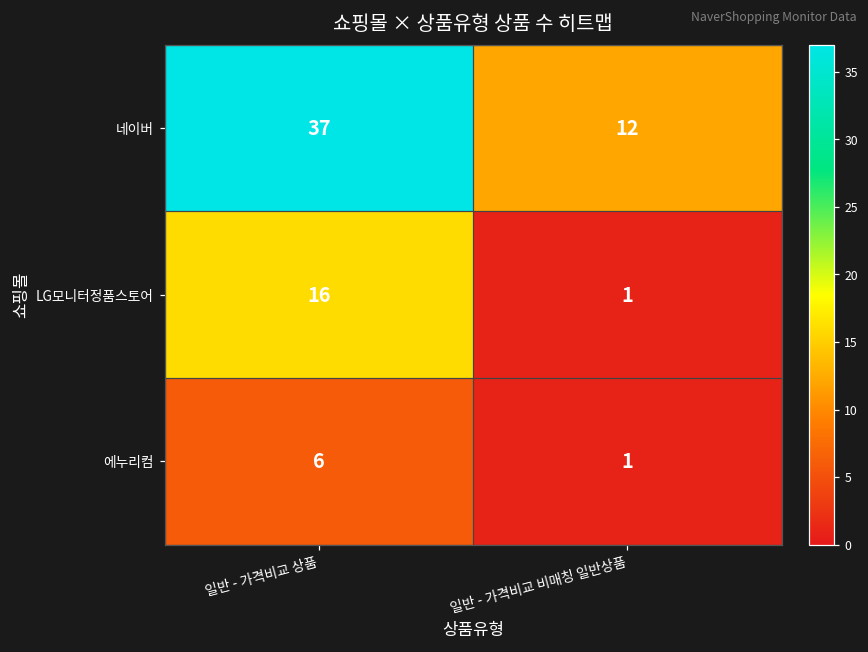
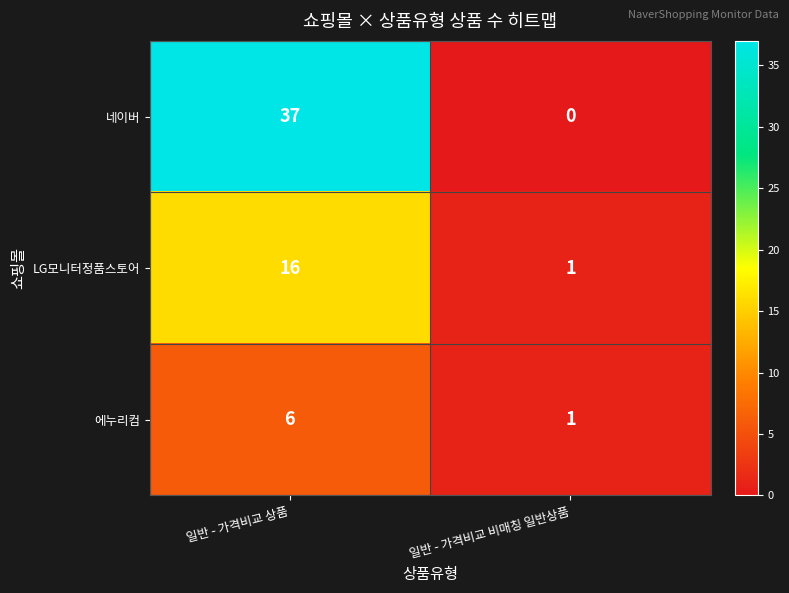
  {
    "네이버": {
      "일반 - 가격비교 상품": 37,
-     "일반 - 가격비교 비매칭 일반상품": 12
+     "일반 - 가격비교 비매칭 일반상품": 0
    },
    "LG모니터정품스토어": {
      "일반 - 가격비교 상품": 16,
      "일반 - 가격비교 비매칭 일반상품": 1
    },
    "에누리컴": {
      "일반 - 가격비교 상품": 6,
      "일반 - 가격비교 비매칭 일반상품": 1
    }
  }
